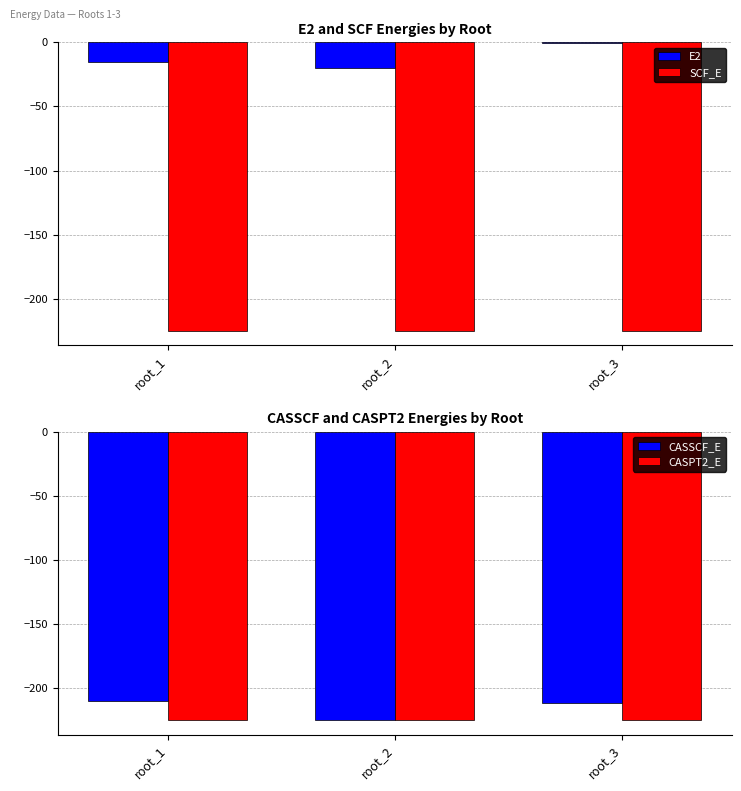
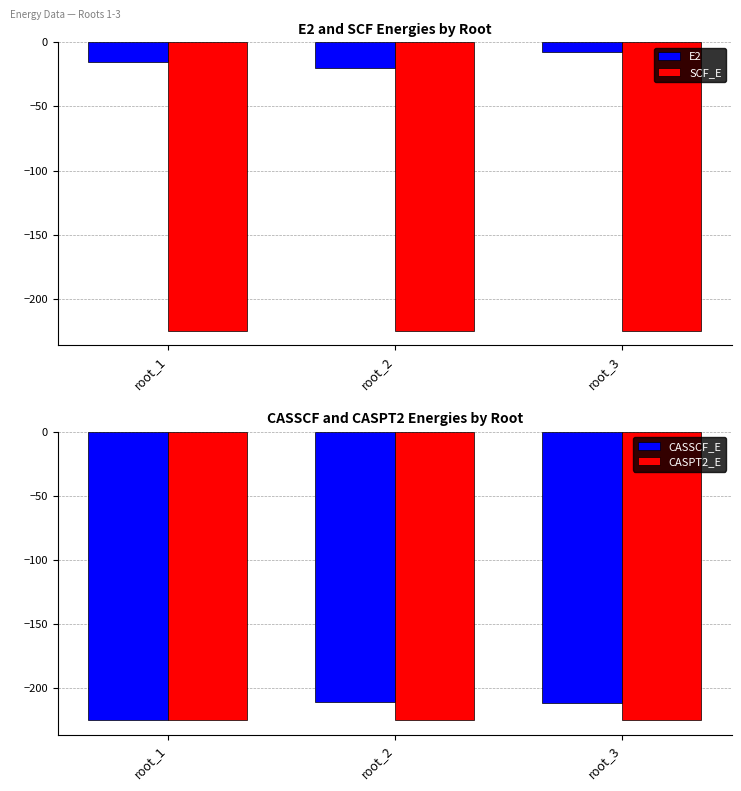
  {
    "E2 and SCF Energies by Root": {
      "E2": {
        "root_1": -15,
        "root_2": -20,
-       "root_3": -1
+       "root_3": -8
      },
      "SCF_E": {
        "root_1": -225,
        "root_2": -225,
        "root_3": -225
      }
    },
    "CASSCF and CASPT2 Energies by Root": {
      "CASSCF_E": {
-       "root_1": -210,
-       "root_2": -225,
+       "root_1": -225,
+       "root_2": -211,
        "root_3": -212
      },
      "CASPT2_E": {
        "root_1": -225,
        "root_2": -225,
        "root_3": -225
      }
    }
  }
